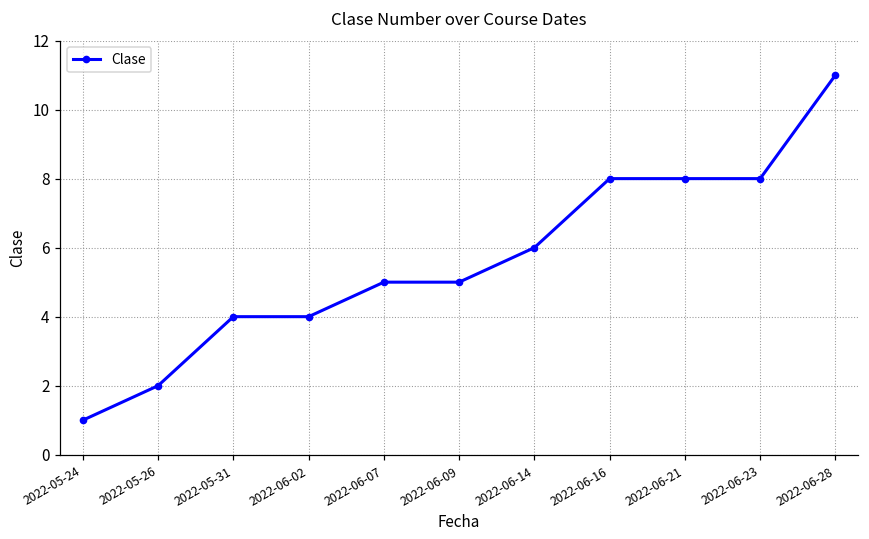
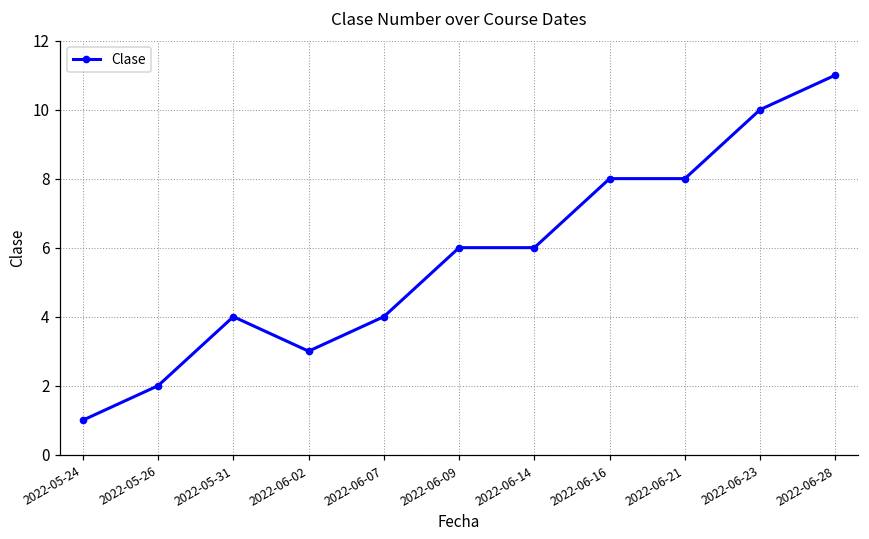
  {
    "2022-05-24": 1,
    "2022-05-26": 2,
    "2022-05-31": 4,
-   "2022-06-02": 4,
-   "2022-06-07": 5,
-   "2022-06-09": 5,
+   "2022-06-02": 3,
+   "2022-06-07": 4,
+   "2022-06-09": 6,
    "2022-06-14": 6,
    "2022-06-16": 8,
    "2022-06-21": 8,
-   "2022-06-23": 8,
+   "2022-06-23": 10,
    "2022-06-28": 11
  }
